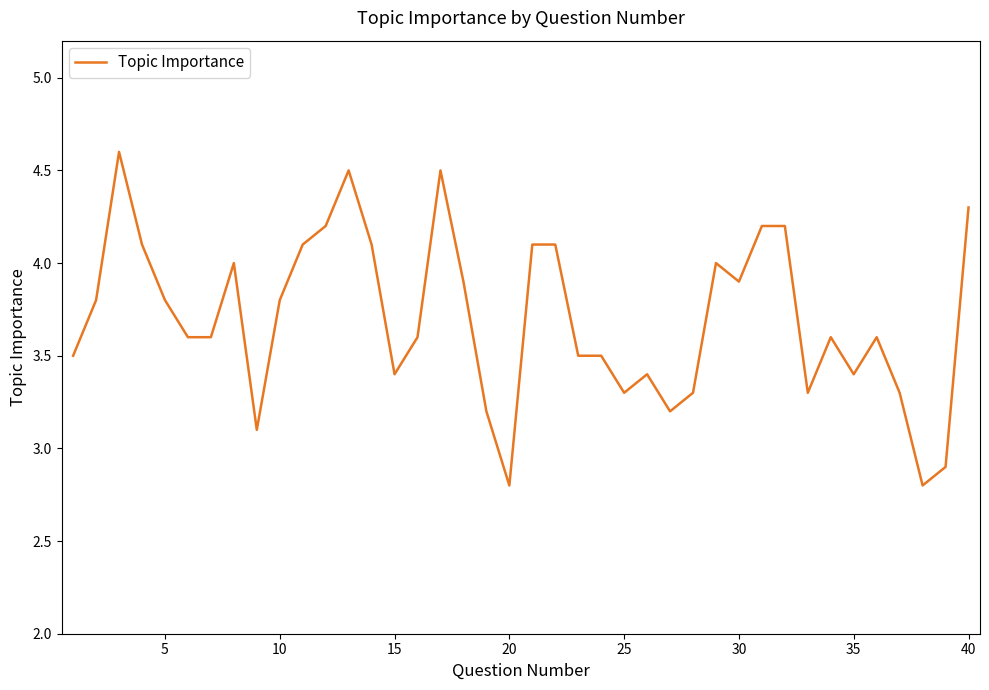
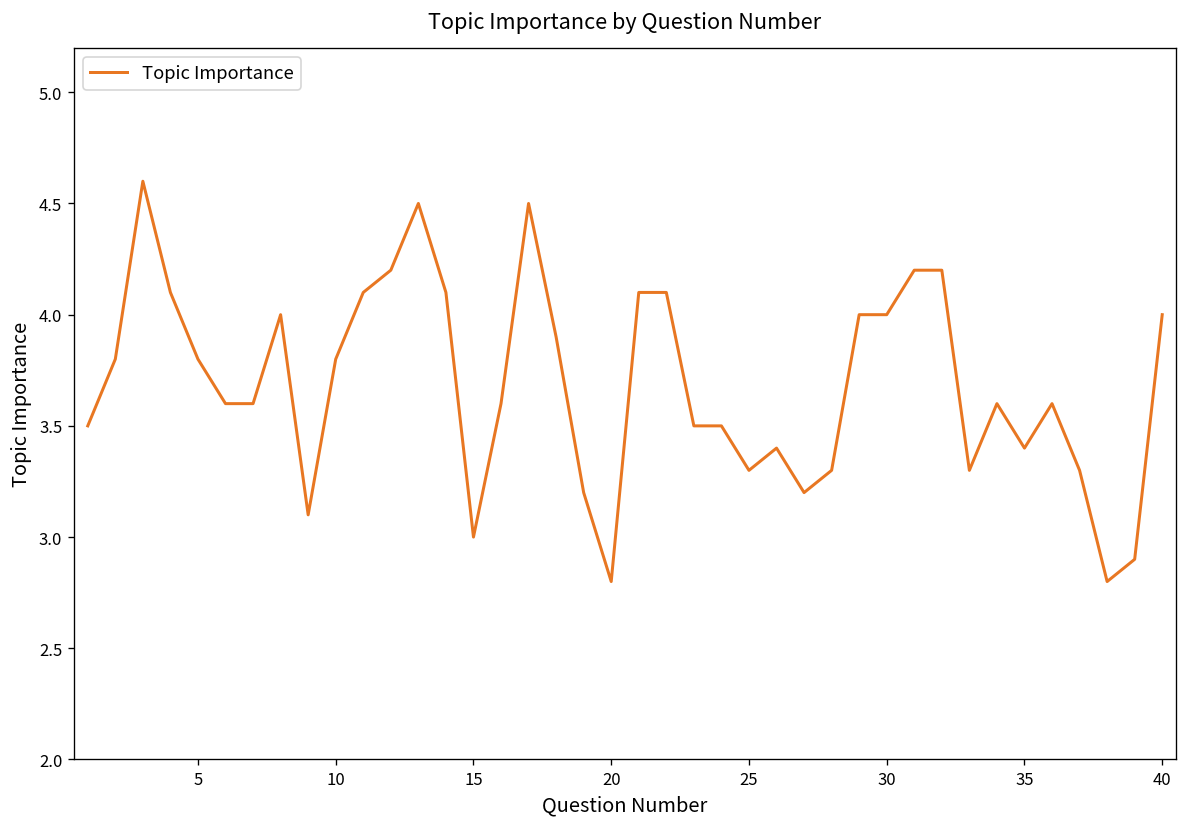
  {
    "5": 3.8,
    "10": 3.8,
-   "15": 3.4,
+   "15": 3.0,
    "20": 2.8,
    "25": 3.3,
-   "30": 3.9,
+   "30": 4.0,
    "35": 3.4,
-   "40": 4.3
+   "40": 4.0
  }
